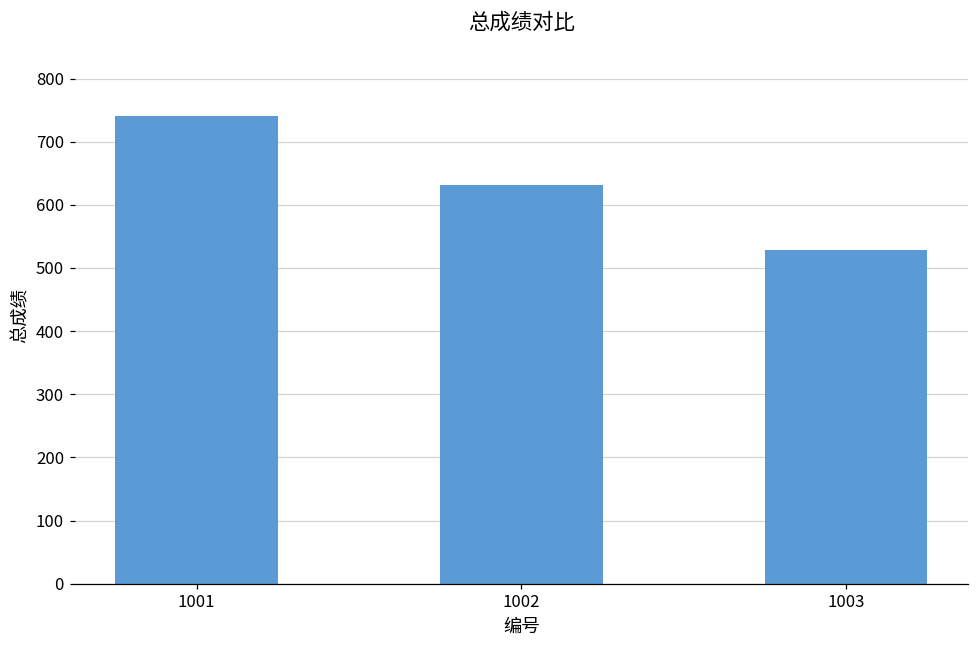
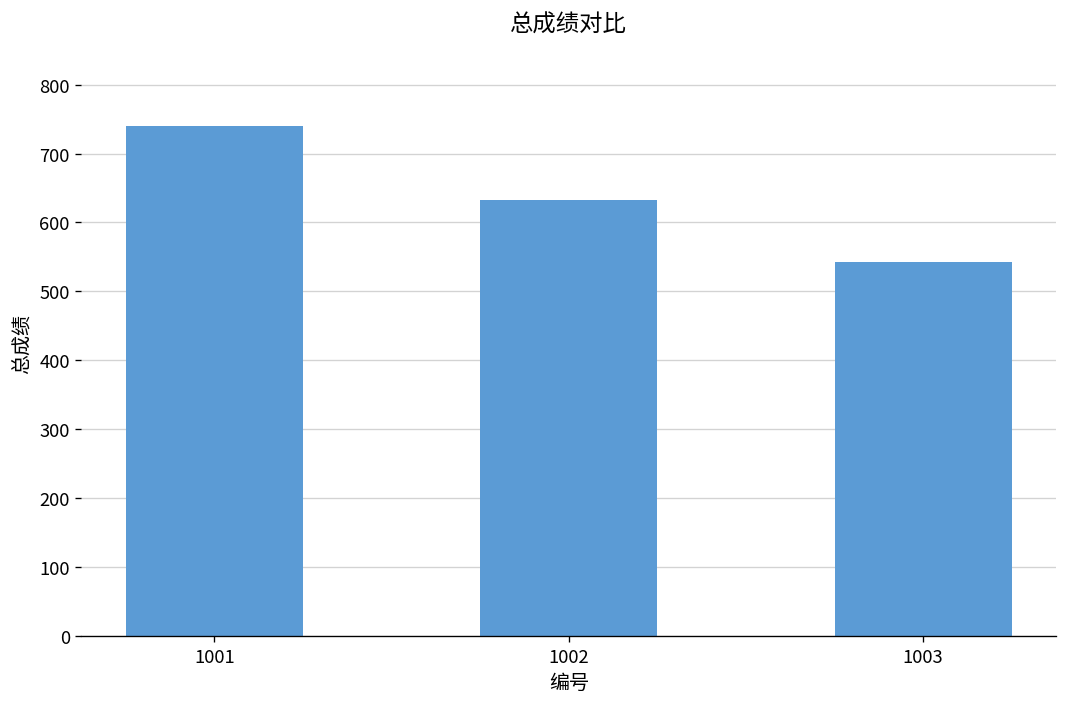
  {
    "1001": 740,
    "1002": 630,
-   "1003": 530
+   "1003": 540
  }
